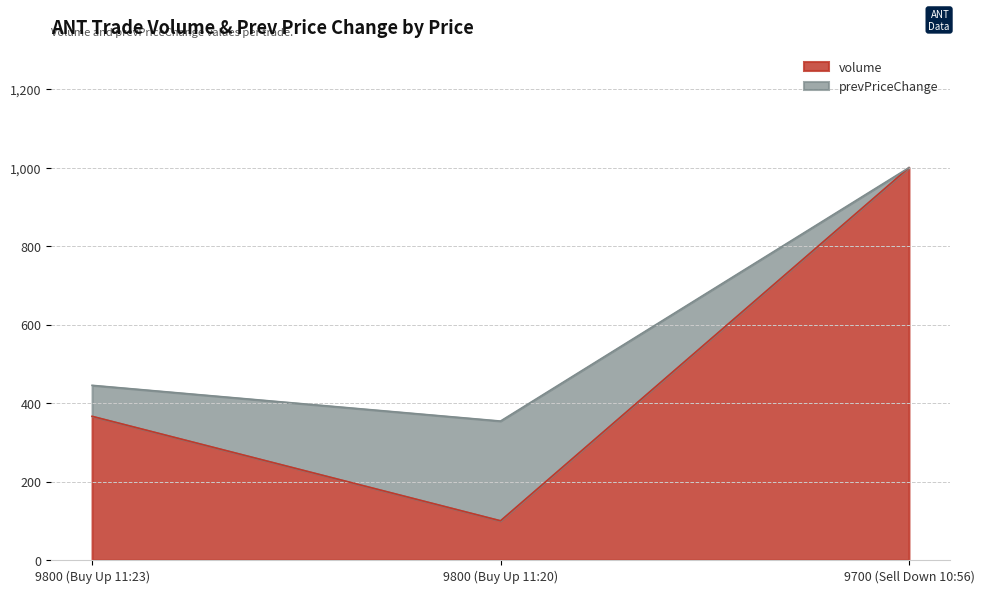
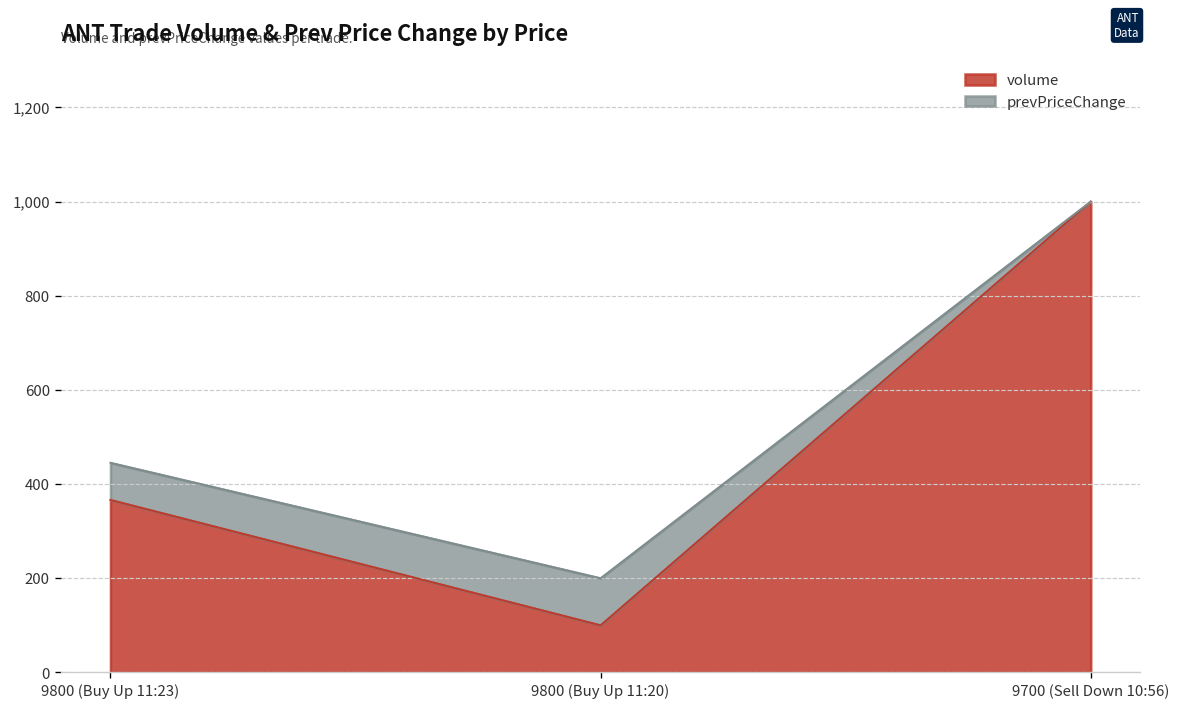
  {
    "volume": {
      "9800 (Buy Up 11:23)": 370,
      "9800 (Buy Up 11:20)": 100
    },
    "prevPriceChange": {
      "9800 (Buy Up 11:23)": 80,
-     "9800 (Buy Up 11:20)": 250
+     "9800 (Buy Up 11:20)": 100
    }
  }
